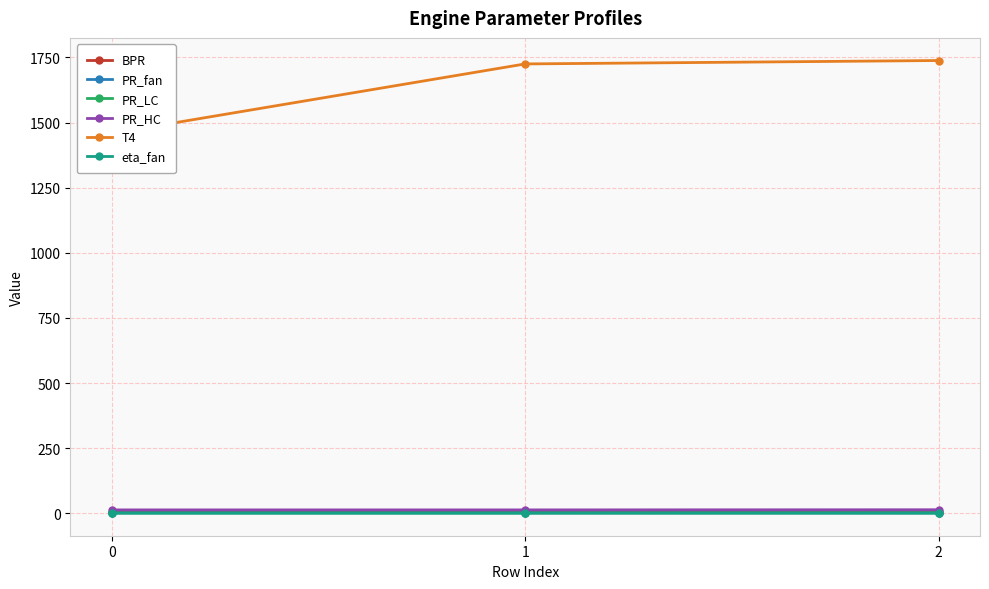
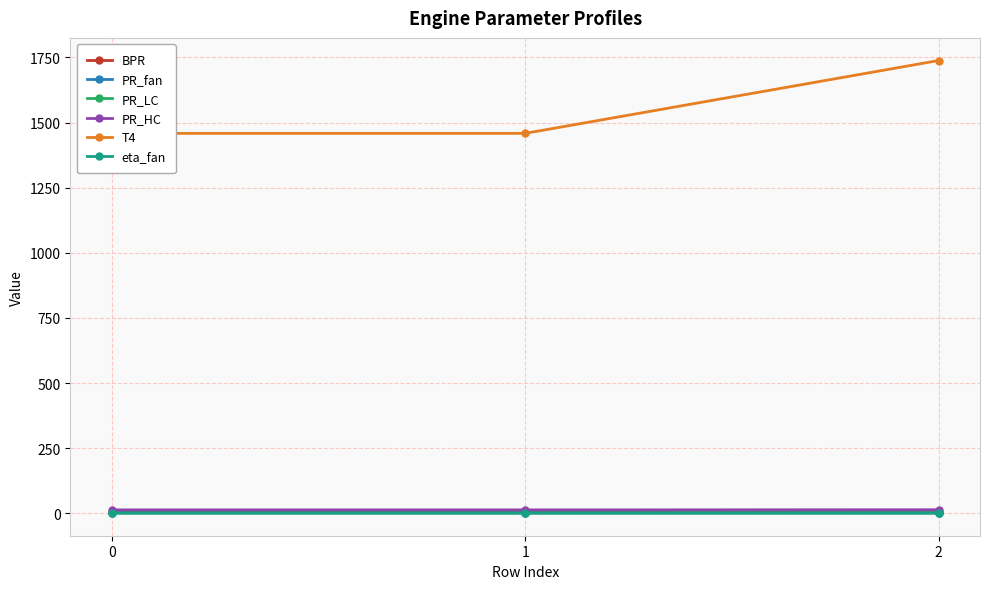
  {
    "T4": {
-     "1": 1730,
+     "1": 1460,
      "2": 1740
    }
  }
